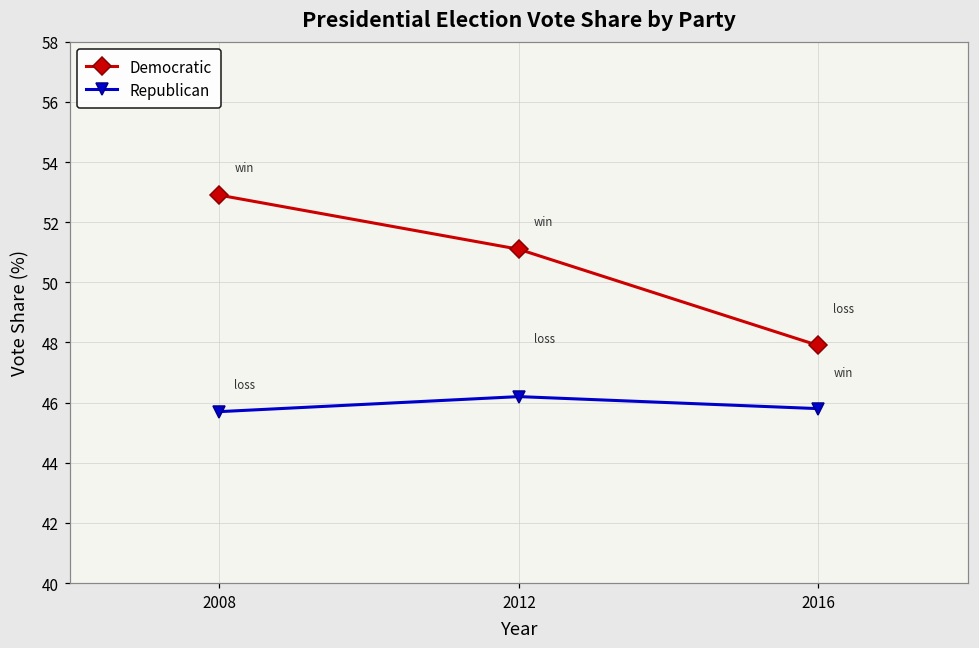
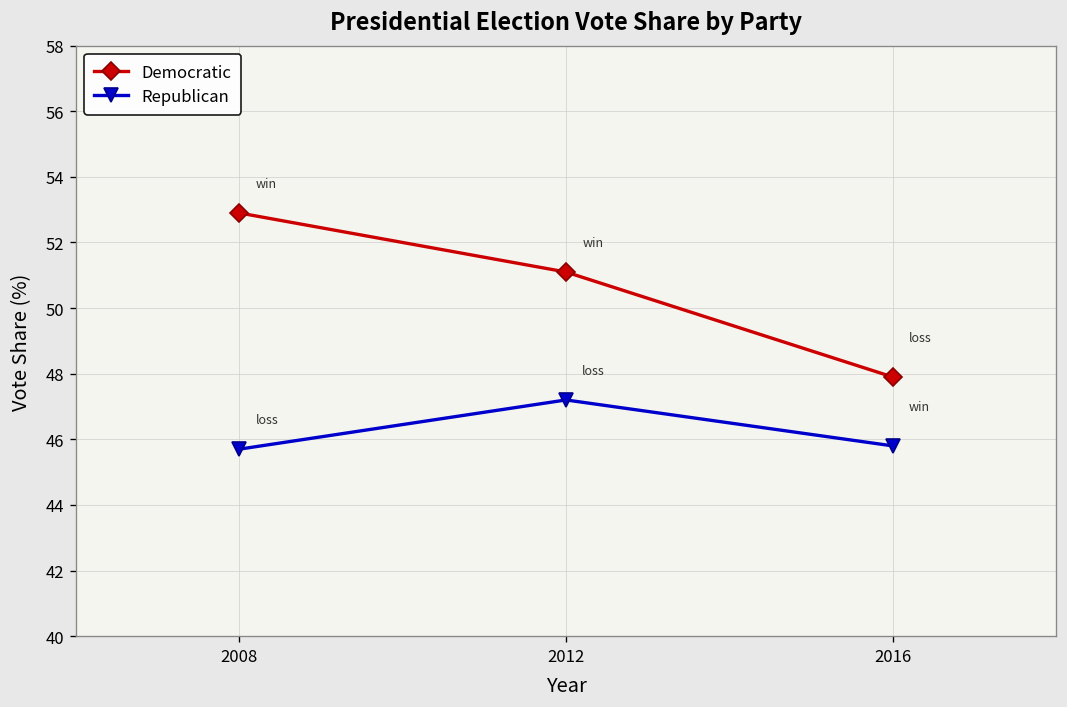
  {
    "Democratic": {
      "2008": 52.9,
      "2012": 51.1,
      "2016": 47.9
    },
    "Republican": {
      "2008": 45.7,
-     "2012": 46.2,
+     "2012": 47.2,
      "2016": 45.8
    }
  }
